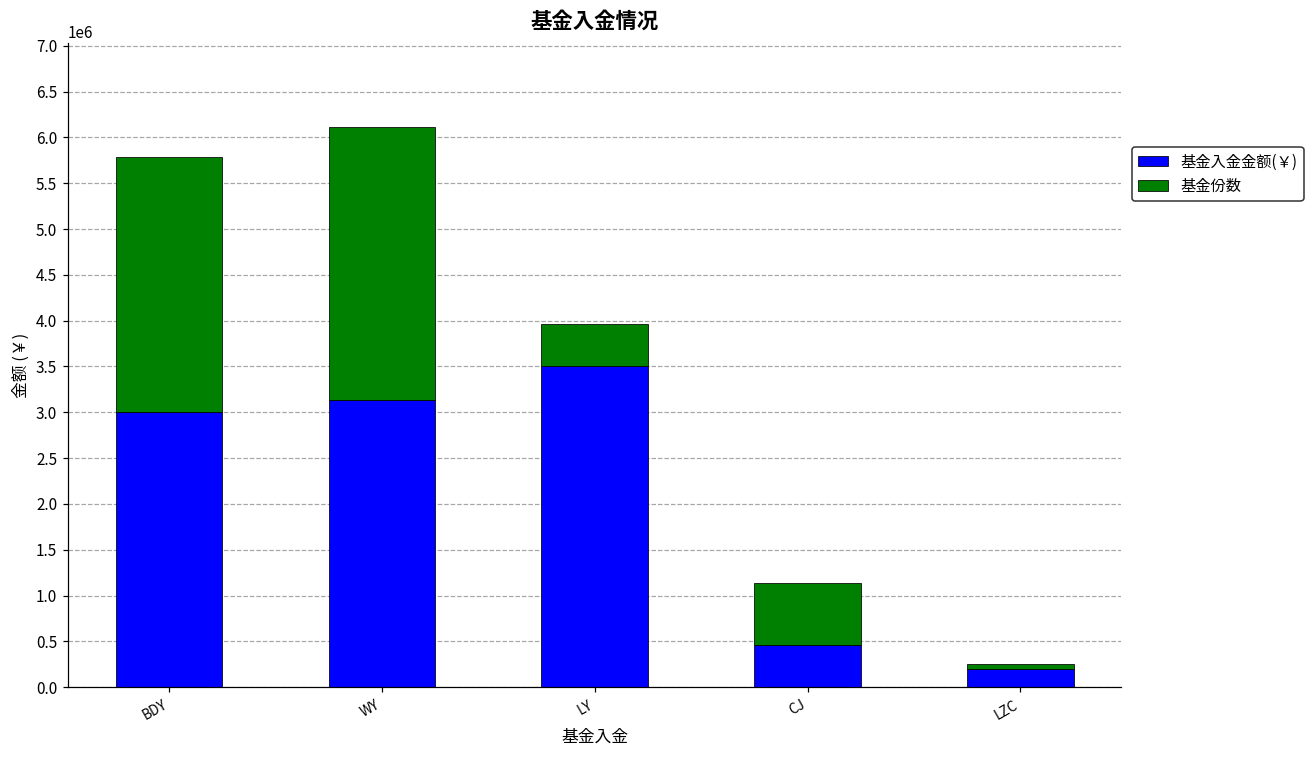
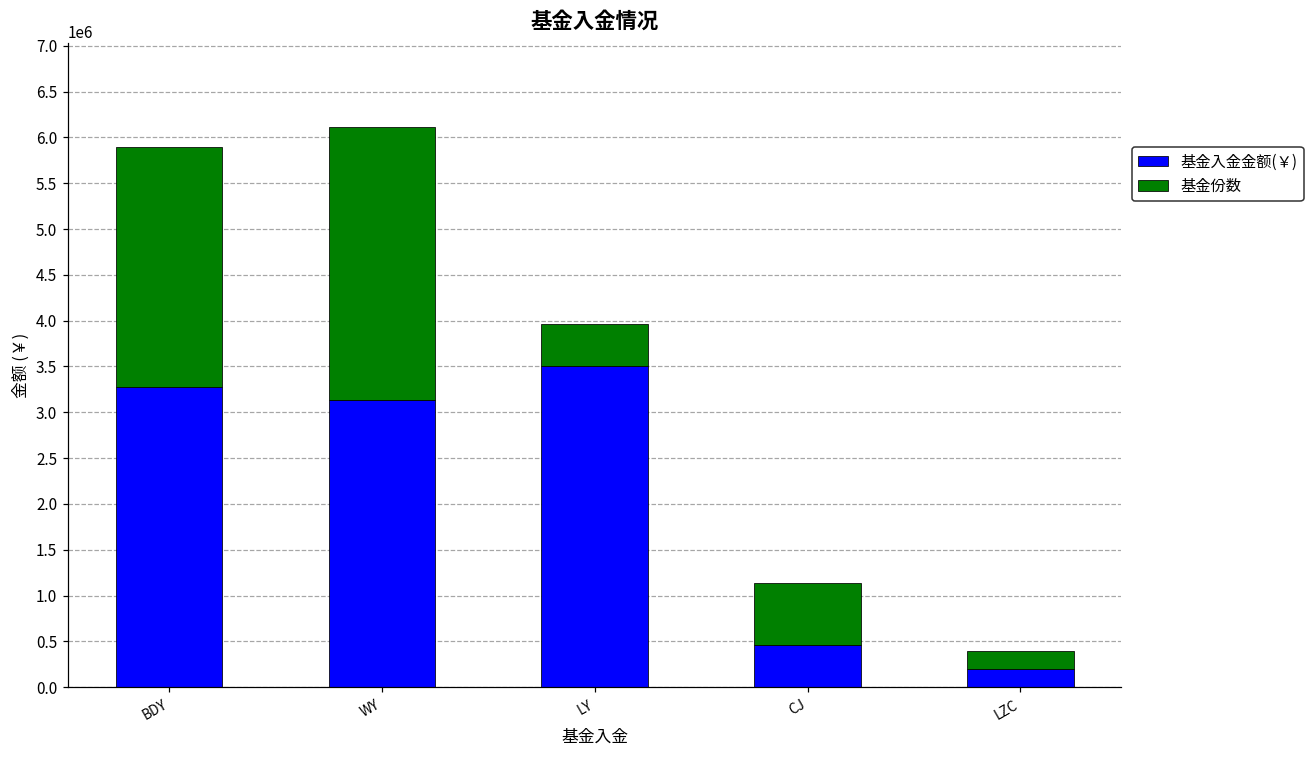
  {
    "基金入金金额(￥)": {
-     "BDY": 3000000,
+     "BDY": 3300000,
      "WY": 3100000,
      "LY": 3500000,
      "CJ": 500000,
      "LZC": 200000
    },
    "基金份数": {
-     "BDY": 2800000,
+     "BDY": 2600000,
      "WY": 3000000,
      "LY": 500000,
      "CJ": 700000,
-     "LZC": 100000
+     "LZC": 200000
    }
  }
